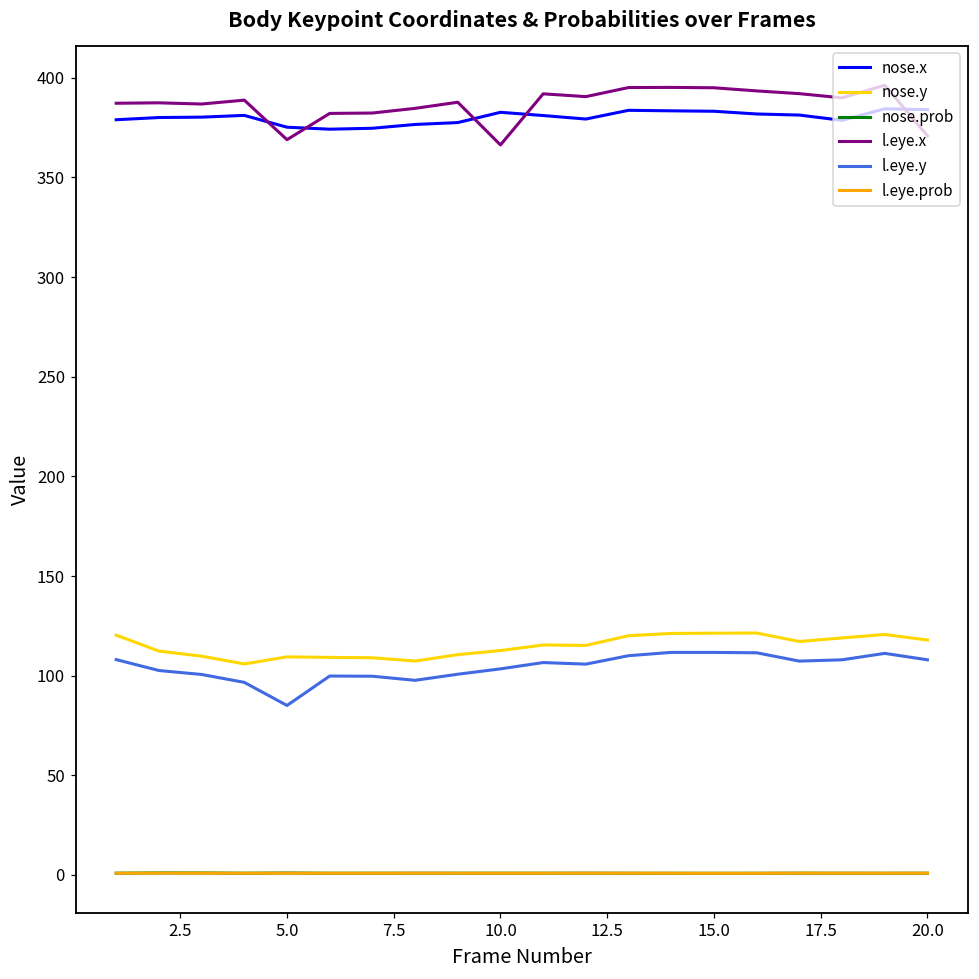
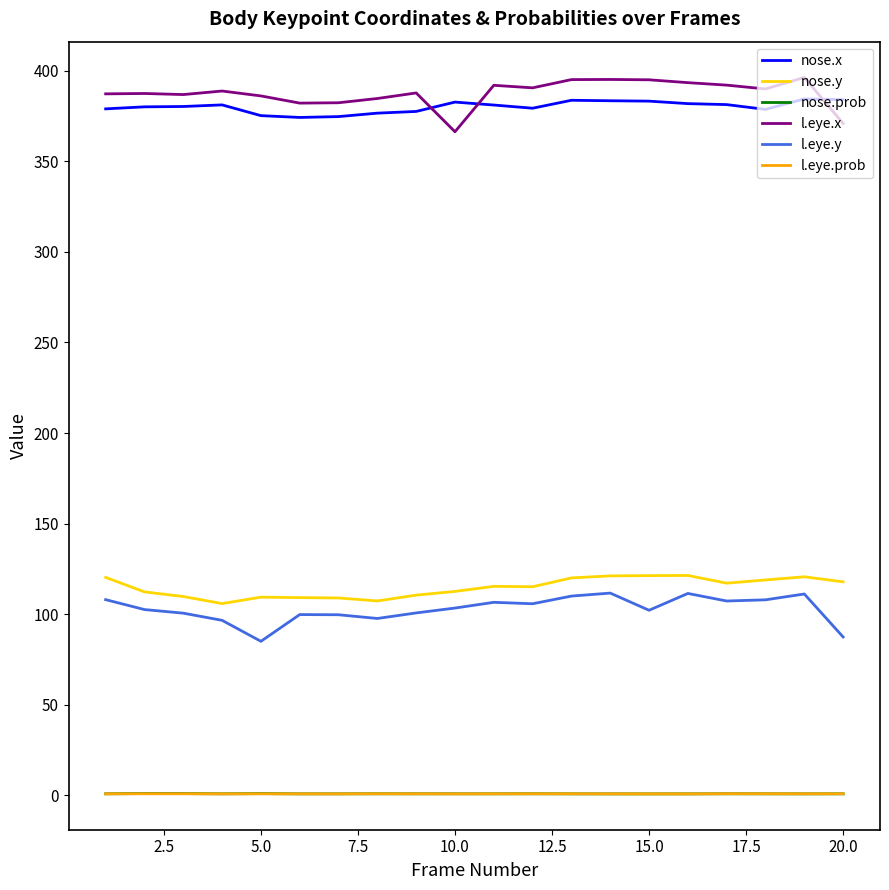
  {
    "nose.x": {
      "5.0": 375,
      "10.0": 383,
      "15.0": 383
    },
    "l.eye.x": {
-     "5.0": 369,
+     "5.0": 386,
      "10.0": 366,
      "15.0": 395
    },
    "l.eye.y": {
      "5.0": 85,
      "10.0": 103,
-     "15.0": 112,
-     "20.0": 108
+     "15.0": 102,
+     "20.0": 87
    }
  }
